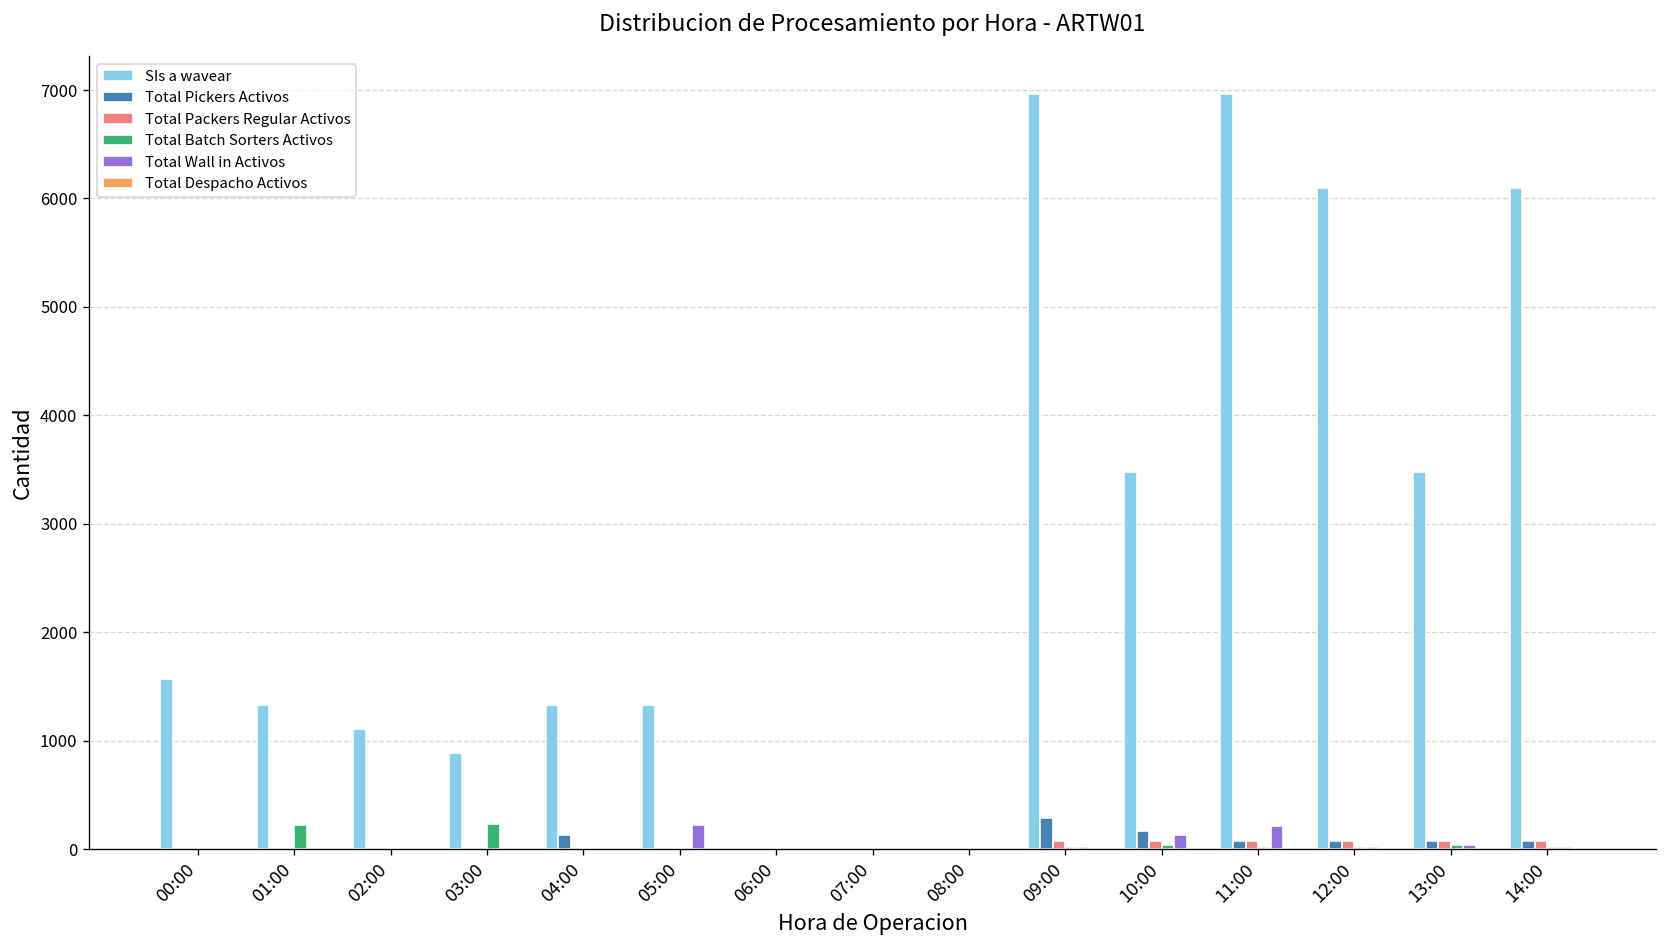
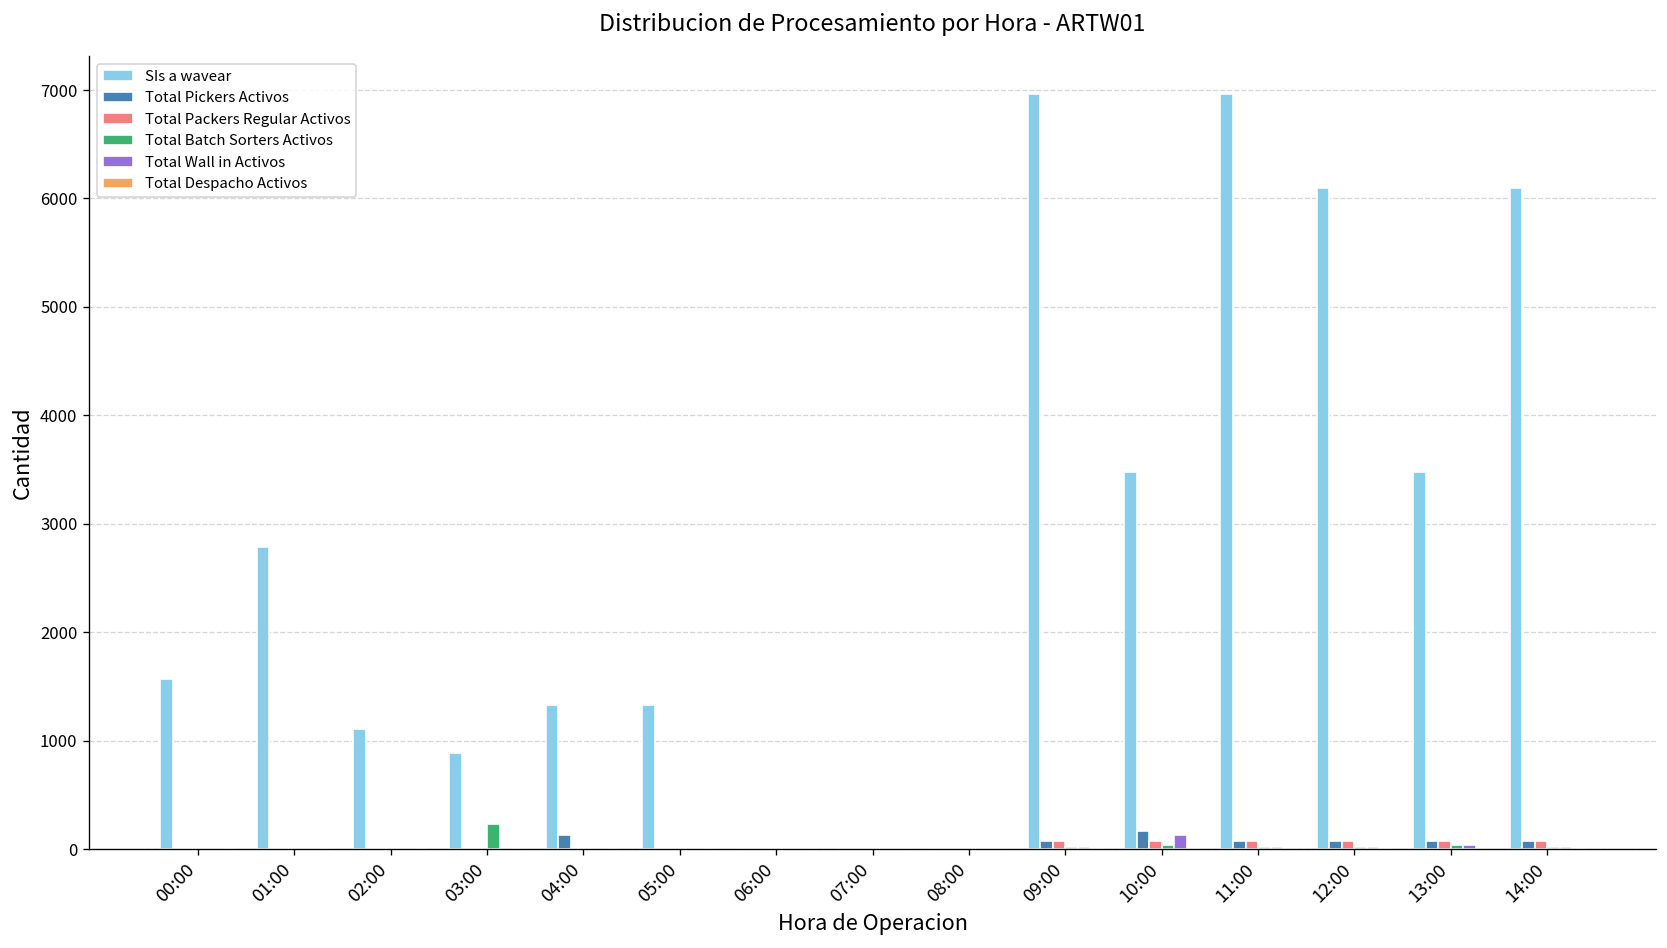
  {
    "SIs a wavear": {
      "00:00": 1600,
-     "01:00": 1300,
+     "01:00": 2800,
      "02:00": 1100,
      "03:00": 900,
      "04:00": 1300,
      "05:00": 1300,
      "06:00": 0,
      "07:00": 0,
      "08:00": 0,
      "09:00": 7000,
      "10:00": 3500,
      "11:00": 7000,
      "12:00": 6100,
      "13:00": 3500,
      "14:00": 6100
    },
    "Total Pickers Activos": {
      "04:00": 100,
      "06:00": 0,
      "07:00": 0,
      "08:00": 0,
-     "09:00": 300,
+     "09:00": 100,
      "10:00": 200,
      "11:00": 100,
      "12:00": 100,
      "13:00": 100,
      "14:00": 100
    },
    "Total Batch Sorters Activos": {
-     "01:00": 200,
+     "01:00": 0,
      "03:00": 200,
      "06:00": 0,
      "07:00": 0,
      "08:00": 0,
      "10:00": 0,
      "13:00": 0
    },
    "Total Wall in Activos": {
-     "05:00": 200,
+     "05:00": 0,
      "06:00": 0,
      "07:00": 0,
      "08:00": 0,
      "10:00": 100,
-     "11:00": 200,
+     "11:00": 0,
      "13:00": 0
    }
  }
